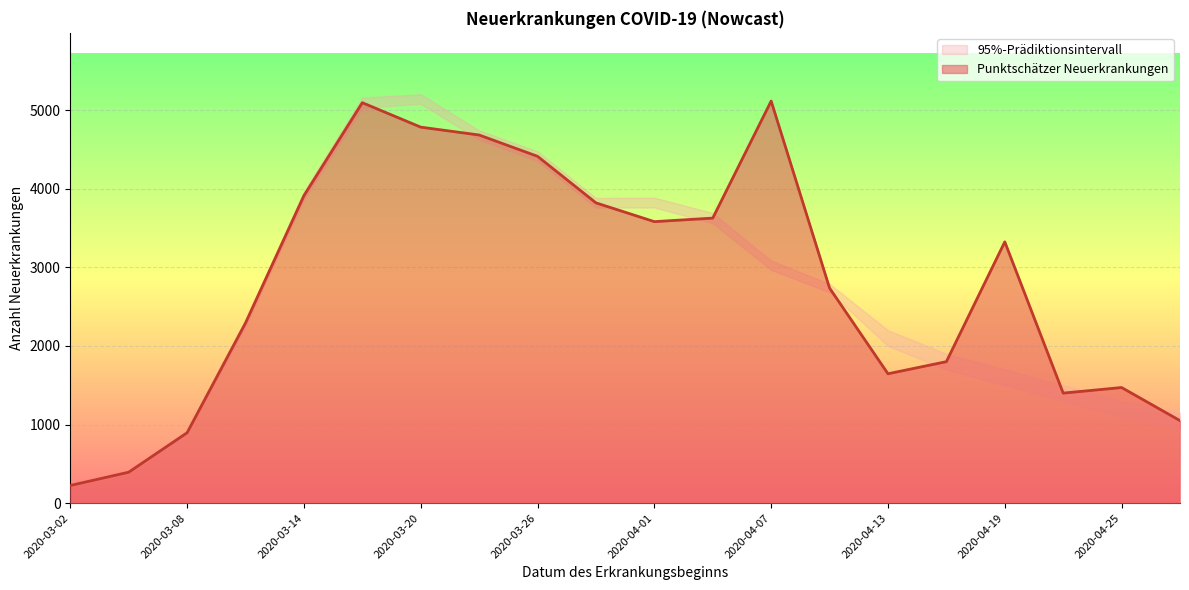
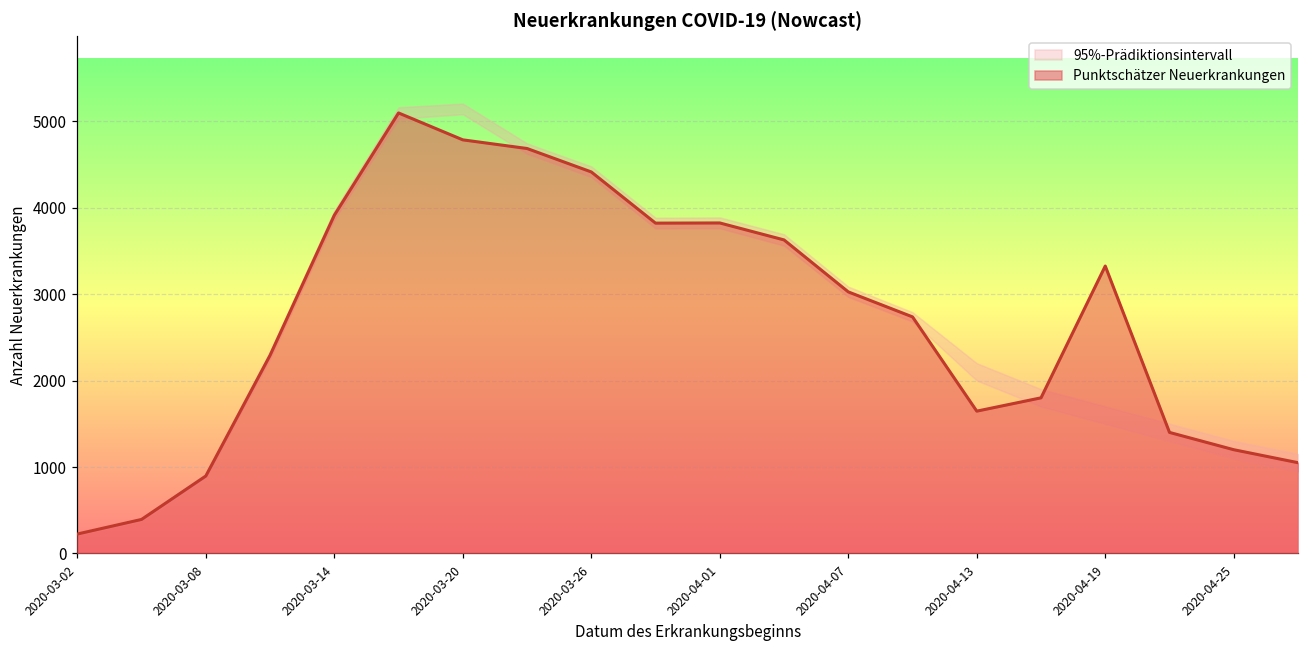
  {
    "Punktschätzer Neuerkrankungen": {
      "2020-03-14": 3900,
      "2020-03-20": 4800,
      "2020-03-26": 4400,
-     "2020-04-01": 3600,
-     "2020-04-07": 5100,
+     "2020-04-01": 3800,
+     "2020-04-07": 3000,
      "2020-04-13": 1600,
      "2020-04-19": 3300,
-     "2020-04-25": 1500
+     "2020-04-25": 1200
    }
  }
